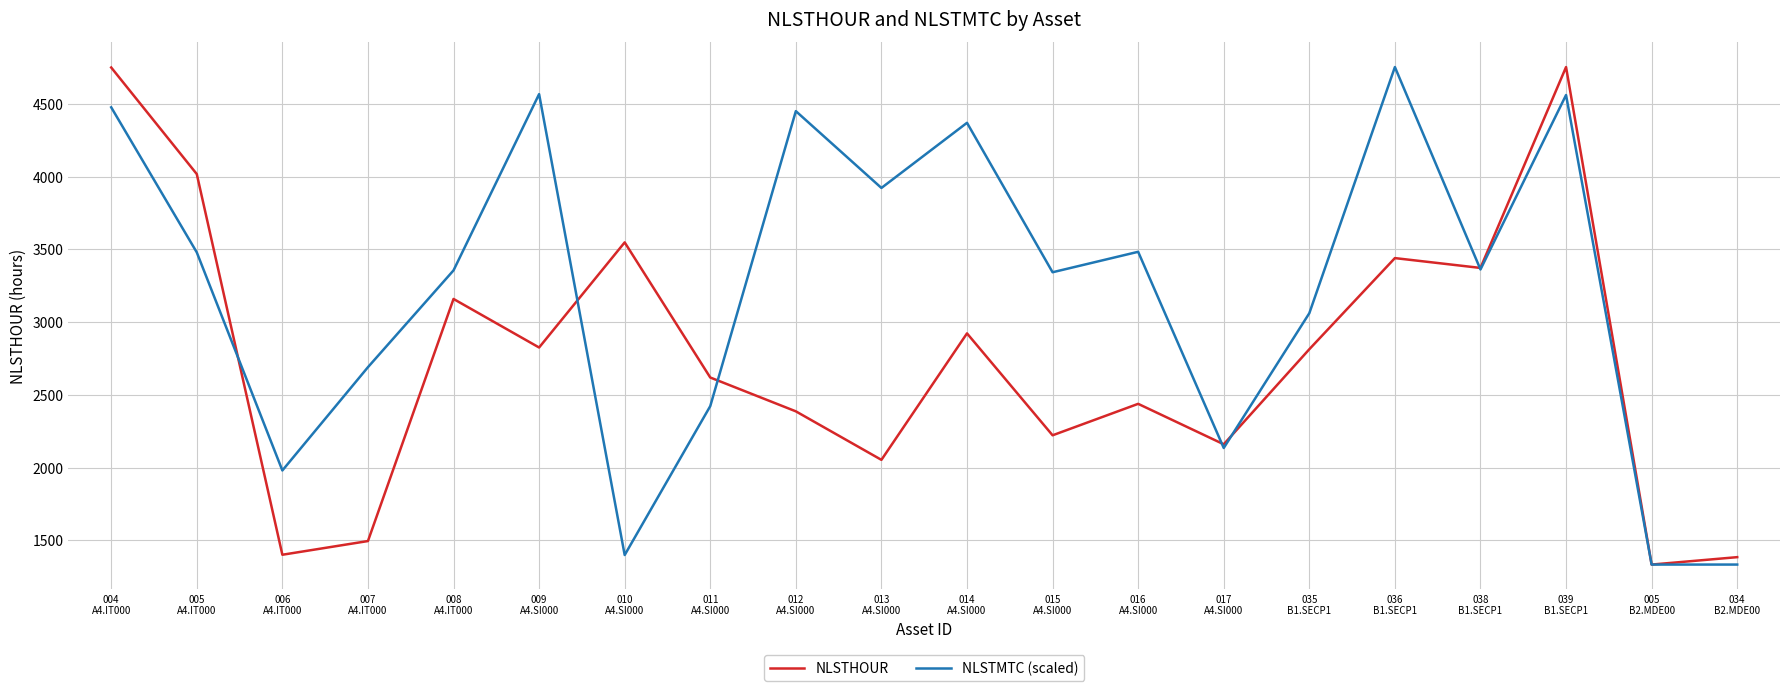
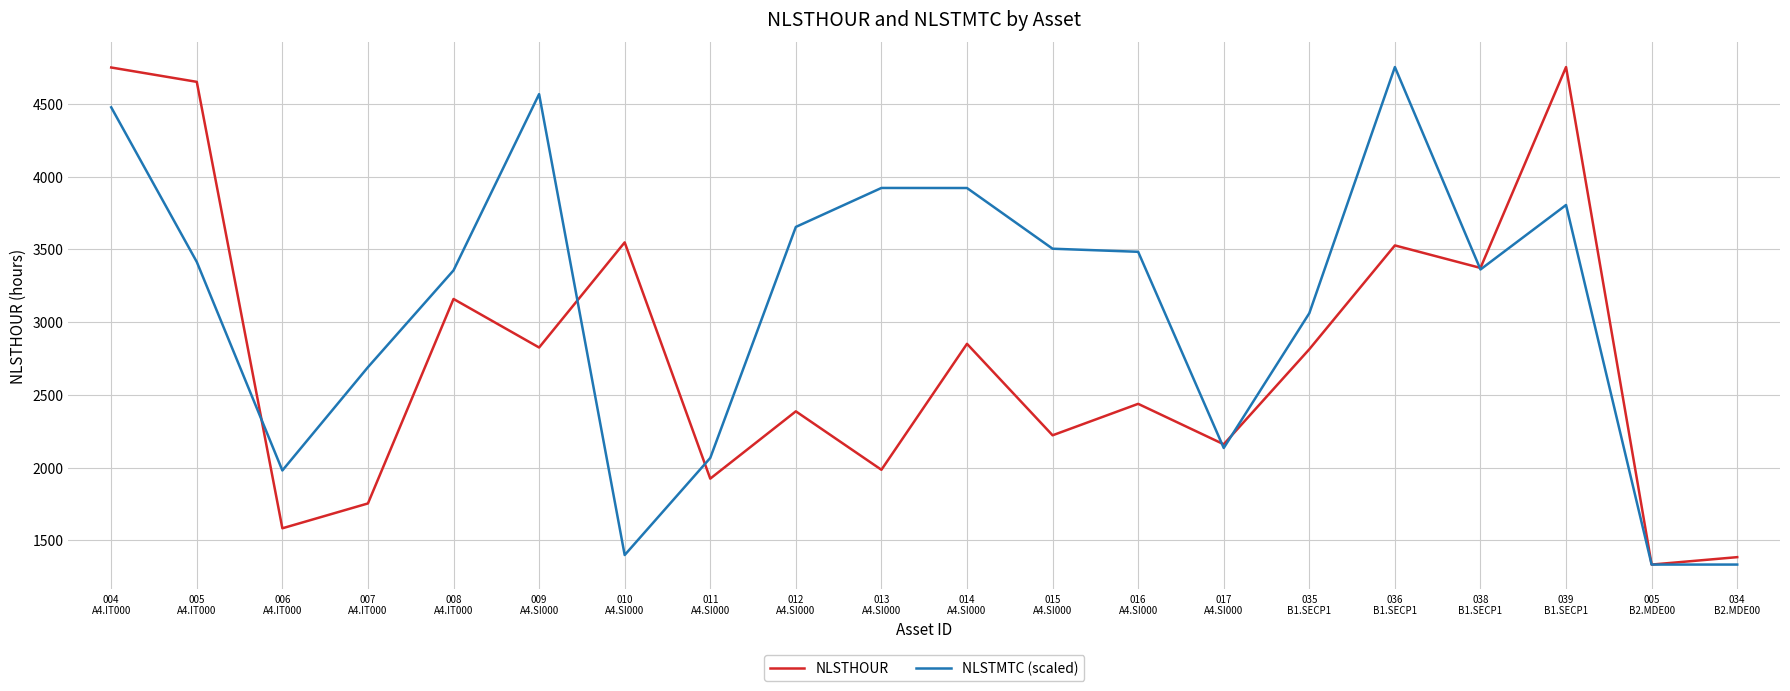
  {
    "NLSTHOUR": {
      "004 A4.IT000": 4750,
-     "005 A4.IT000": 4020,
-     "006 A4.IT000": 1400,
-     "007 A4.IT000": 1500,
+     "005 A4.IT000": 4650,
+     "006 A4.IT000": 1580,
+     "007 A4.IT000": 1750,
      "008 A4.IT000": 3160,
      "009 A4.SI000": 2830,
      "010 A4.SI000": 3550,
-     "011 A4.SI000": 2620,
+     "011 A4.SI000": 1920,
      "012 A4.SI000": 2390,
-     "013 A4.SI000": 2050,
-     "014 A4.SI000": 2920,
+     "013 A4.SI000": 1990,
+     "014 A4.SI000": 2850,
      "015 A4.SI000": 2220,
      "016 A4.SI000": 2440,
      "017 A4.SI000": 2160,
      "035 B1.SECP1": 2810,
-     "036 B1.SECP1": 3440,
+     "036 B1.SECP1": 3530,
      "039 B1.SECP1": 4750,
      "034 B2.MDE00": 1390
    },
    "NLSTMTC (scaled)": {
      "004 A4.IT000": 4480,
-     "005 A4.IT000": 3480,
+     "005 A4.IT000": 3410,
      "006 A4.IT000": 1980,
      "007 A4.IT000": 2690,
      "008 A4.IT000": 3360,
      "009 A4.SI000": 4570,
      "010 A4.SI000": 1400,
-     "011 A4.SI000": 2420,
-     "012 A4.SI000": 4450,
+     "011 A4.SI000": 2070,
+     "012 A4.SI000": 3650,
      "013 A4.SI000": 3920,
-     "014 A4.SI000": 4370,
-     "015 A4.SI000": 3340,
+     "014 A4.SI000": 3920,
+     "015 A4.SI000": 3500,
      "016 A4.SI000": 3480,
      "017 A4.SI000": 2140,
      "035 B1.SECP1": 3060,
      "036 B1.SECP1": 4750,
-     "039 B1.SECP1": 4560,
+     "039 B1.SECP1": 3800,
      "034 B2.MDE00": 1330
    }
  }
